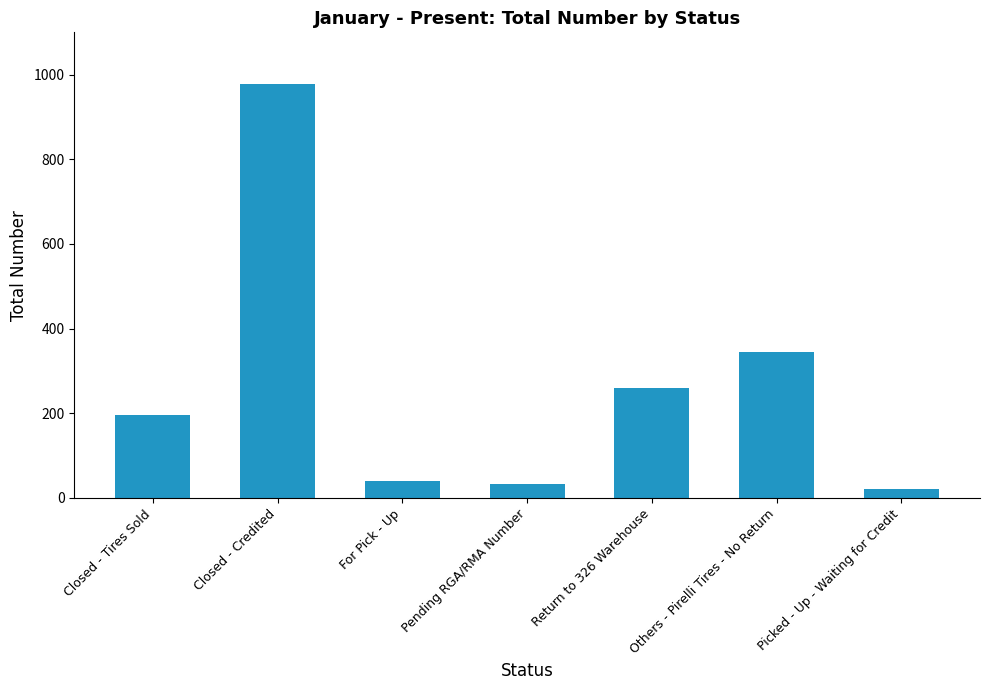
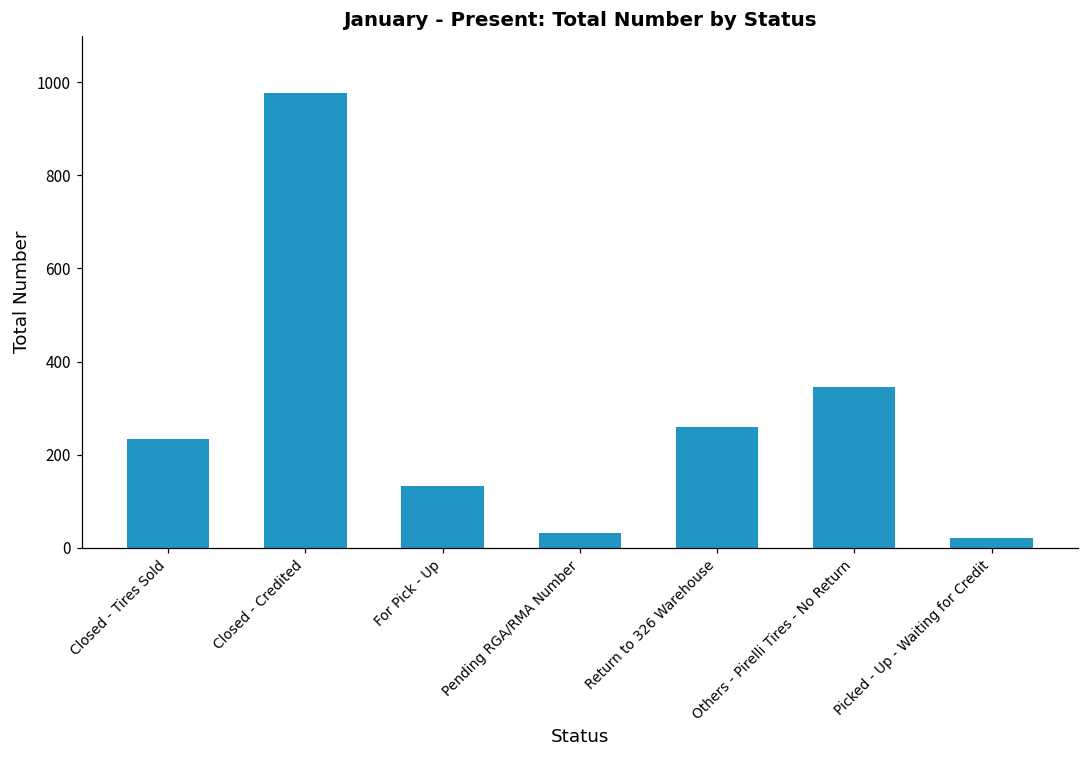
  {
-   "Closed - Tires Sold": 200,
+   "Closed - Tires Sold": 230,
    "Closed - Credited": 980,
-   "For Pick - Up": 40,
+   "For Pick - Up": 130,
    "Pending RGA/RMA Number": 30,
    "Return to 326 Warehouse": 260,
    "Others - Pirelli Tires - No Return": 350,
    "Picked - Up - Waiting for Credit": 20
  }
